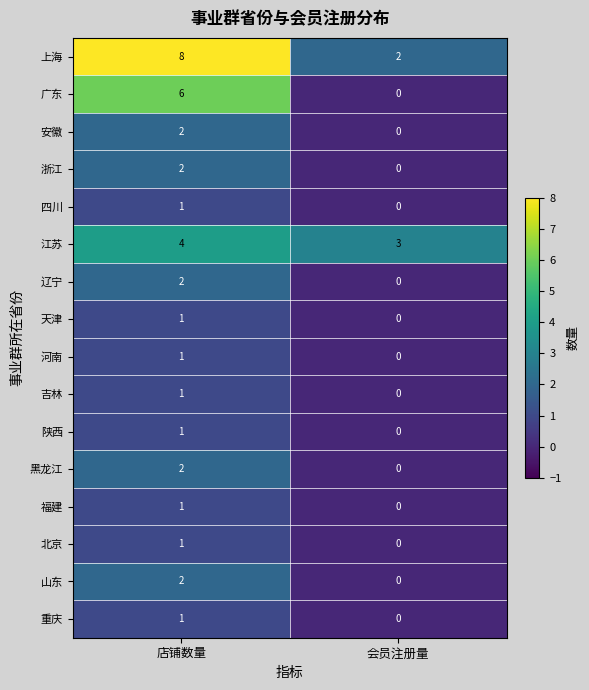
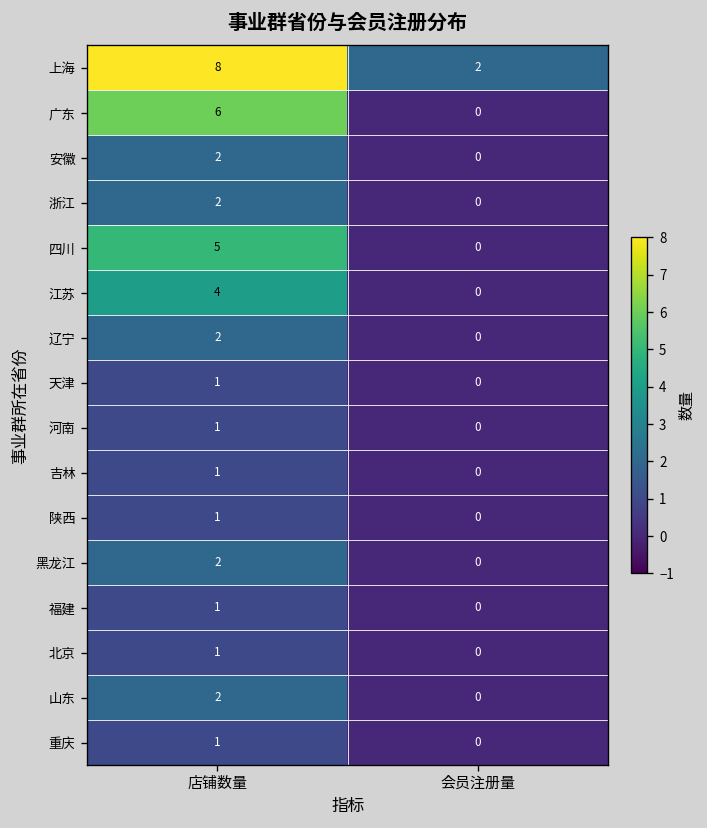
  {
    "上海": {
      "店铺数量": 8,
      "会员注册量": 2
    },
    "广东": {
      "店铺数量": 6,
      "会员注册量": 0
    },
    "安徽": {
      "店铺数量": 2,
      "会员注册量": 0
    },
    "浙江": {
      "店铺数量": 2,
      "会员注册量": 0
    },
    "四川": {
-     "店铺数量": 1,
+     "店铺数量": 5,
      "会员注册量": 0
    },
    "江苏": {
      "店铺数量": 4,
-     "会员注册量": 3
+     "会员注册量": 0
    },
    "辽宁": {
      "店铺数量": 2,
      "会员注册量": 0
    },
    "天津": {
      "店铺数量": 1,
      "会员注册量": 0
    },
    "河南": {
      "店铺数量": 1,
      "会员注册量": 0
    },
    "吉林": {
      "店铺数量": 1,
      "会员注册量": 0
    },
    "陕西": {
      "店铺数量": 1,
      "会员注册量": 0
    },
    "黑龙江": {
      "店铺数量": 2,
      "会员注册量": 0
    },
    "福建": {
      "店铺数量": 1,
      "会员注册量": 0
    },
    "北京": {
      "店铺数量": 1,
      "会员注册量": 0
    },
    "山东": {
      "店铺数量": 2,
      "会员注册量": 0
    },
    "重庆": {
      "店铺数量": 1,
      "会员注册量": 0
    }
  }
